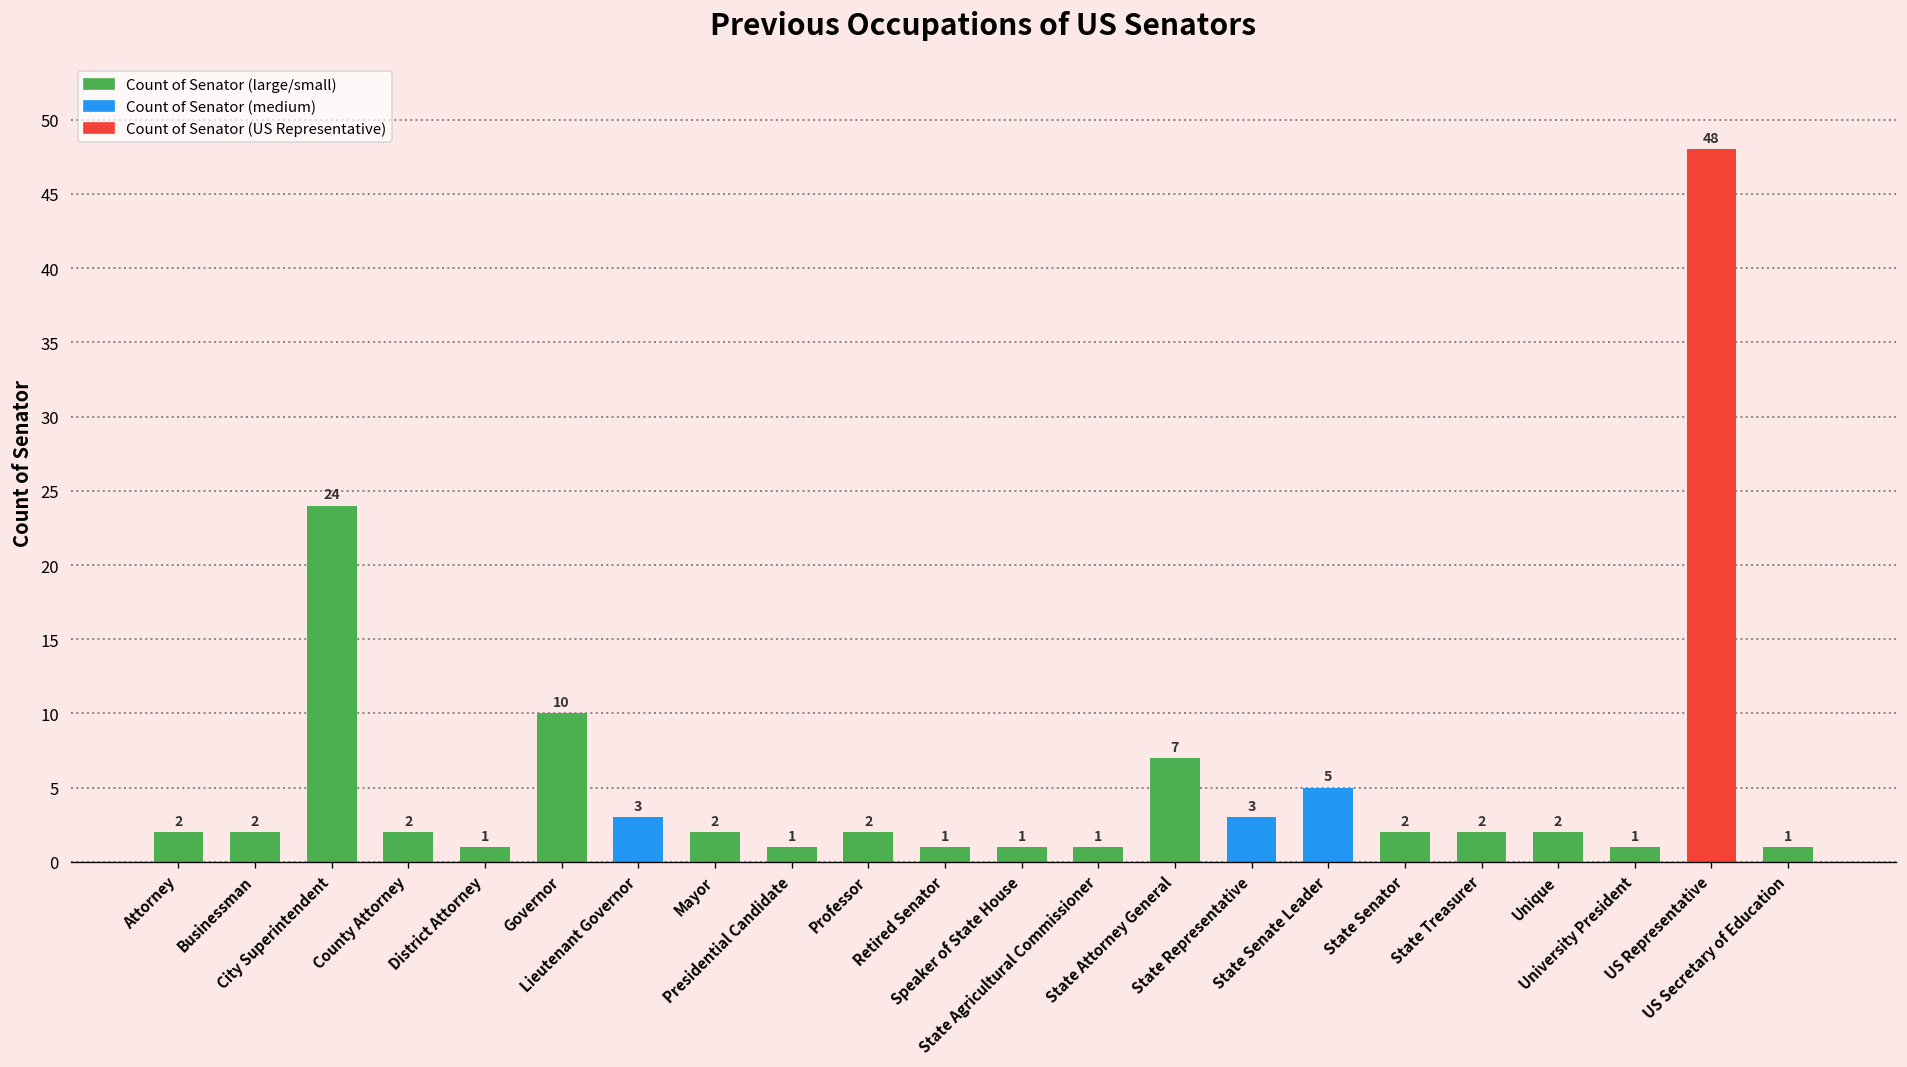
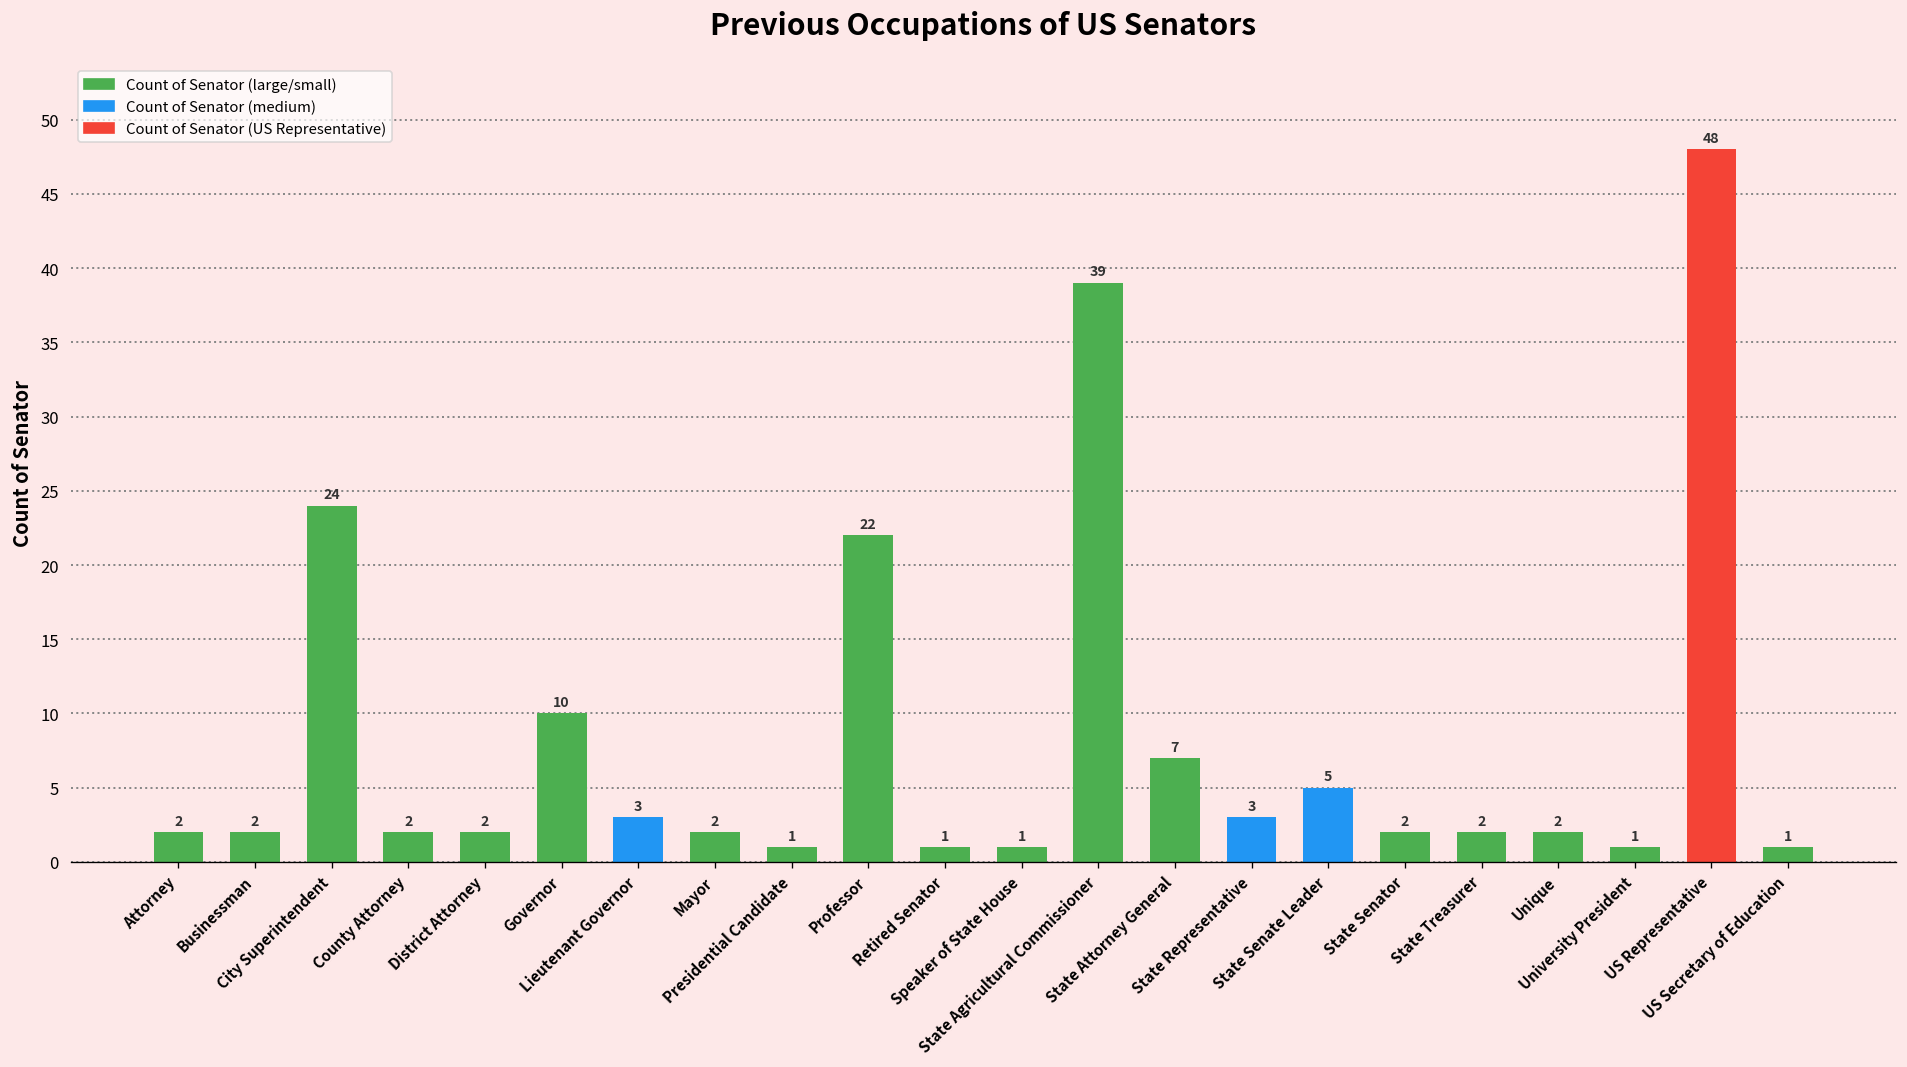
  {
    "Attorney": 2,
    "Businessman": 2,
    "City Superintendent": 24,
    "County Attorney": 2,
-   "District Attorney": 1,
+   "District Attorney": 2,
    "Governor": 10,
    "Lieutenant Governor": 3,
    "Mayor": 2,
    "Presidential Candidate": 1,
-   "Professor": 2,
+   "Professor": 22,
    "Retired Senator": 1,
    "Speaker of State House": 1,
-   "State Agricultural Commissioner": 1,
+   "State Agricultural Commissioner": 39,
    "State Attorney General": 7,
    "State Representative": 3,
    "State Senate Leader": 5,
    "State Senator": 2,
    "State Treasurer": 2,
    "Unique": 2,
    "University President": 1,
    "US Representative": 48,
    "US Secretary of Education": 1
  }
